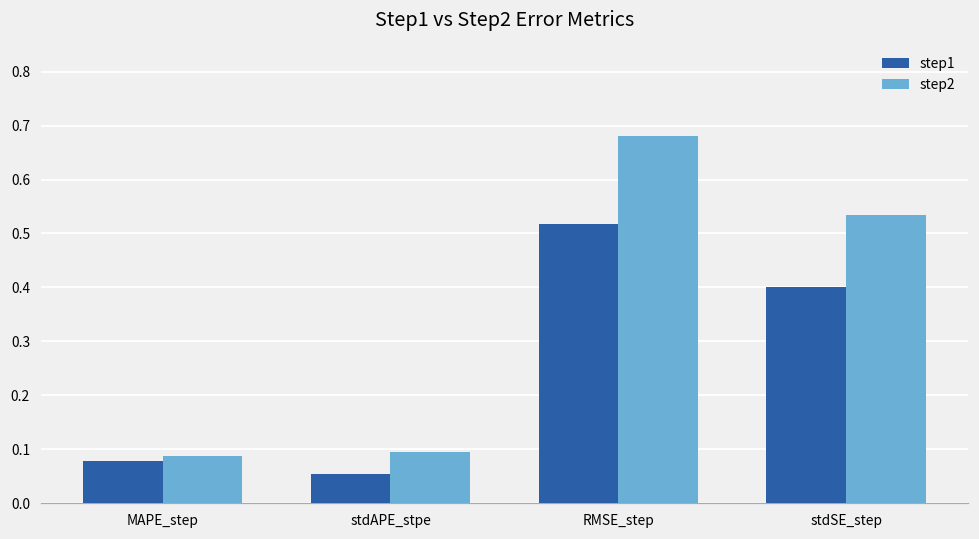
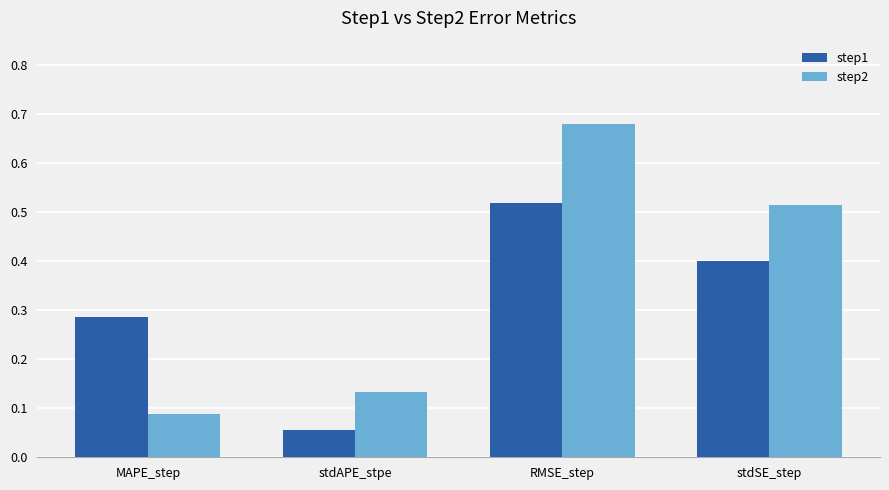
  {
    "step1": {
-     "MAPE_step": 0.08,
+     "MAPE_step": 0.29,
      "stdAPE_stpe": 0.05,
      "RMSE_step": 0.52,
      "stdSE_step": 0.40
    },
    "step2": {
      "MAPE_step": 0.09,
-     "stdAPE_stpe": 0.09,
+     "stdAPE_stpe": 0.13,
      "RMSE_step": 0.68,
-     "stdSE_step": 0.53
+     "stdSE_step": 0.51
    }
  }
